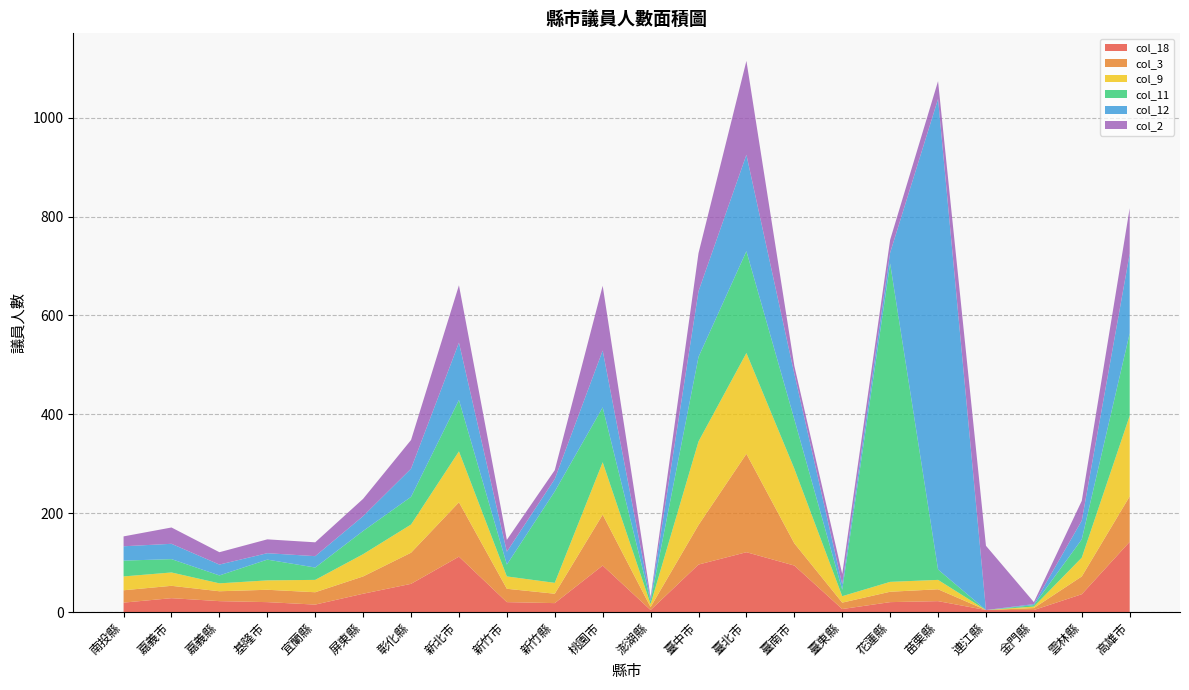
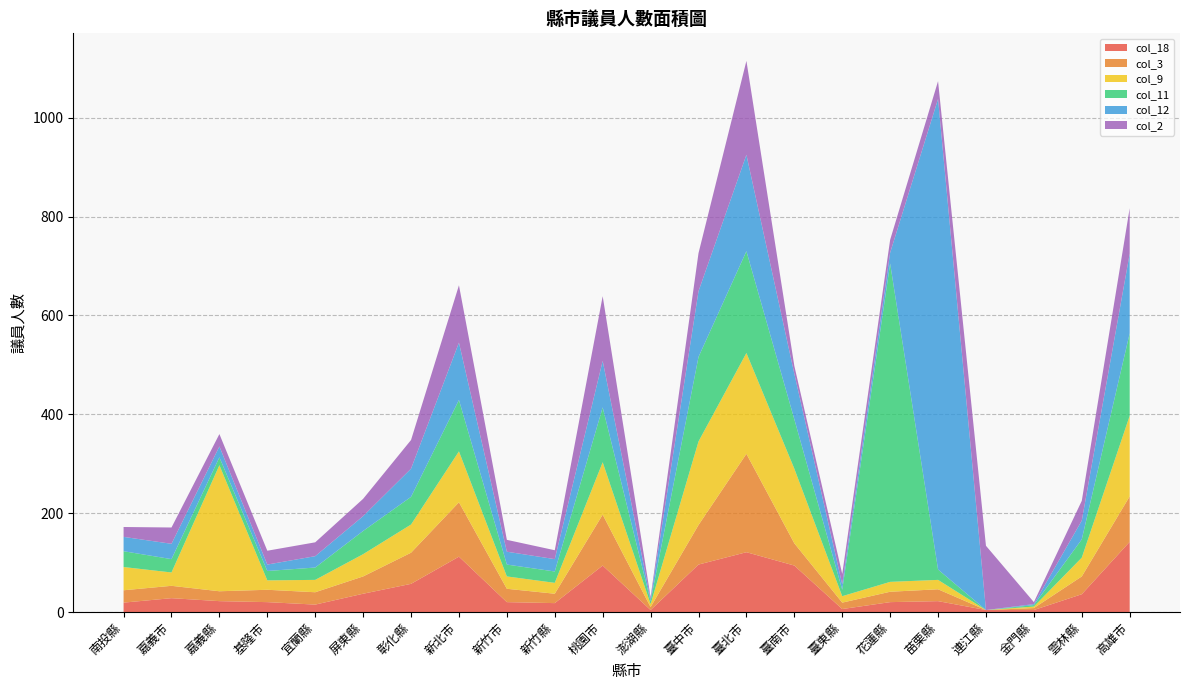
  {
    "col_9": {
-     "南投縣": 30,
+     "南投縣": 50,
      "嘉義市": 30,
-     "嘉義縣": 20,
+     "嘉義縣": 260,
      "基隆市": 20,
      "宜蘭縣": 30,
      "屏東縣": 50,
      "彰化縣": 60,
      "新北市": 100,
      "新竹市": 30,
      "新竹縣": 20,
      "桃園市": 110,
      "澎湖縣": 10,
      "臺中市": 170,
      "臺北市": 200,
      "臺南市": 150,
      "臺東縣": 10,
      "花蓮縣": 20,
      "苗栗縣": 20,
      "雲林縣": 40,
      "高雄市": 160
    },
    "col_11": {
      "南投縣": 30,
      "嘉義市": 30,
      "嘉義縣": 20,
-     "基隆市": 40,
+     "基隆市": 20,
      "宜蘭縣": 30,
      "屏東縣": 50,
      "彰化縣": 60,
      "新北市": 100,
      "新竹市": 20,
-     "新竹縣": 190,
+     "新竹縣": 20,
      "桃園市": 110,
      "臺中市": 170,
      "臺北市": 210,
      "臺南市": 100,
      "臺東縣": 10,
      "花蓮縣": 640,
      "苗栗縣": 20,
      "雲林縣": 40,
      "高雄市": 170
    },
    "col_12": {
      "南投縣": 30,
      "嘉義市": 30,
      "嘉義縣": 20,
      "基隆市": 10,
      "宜蘭縣": 20,
      "屏東縣": 30,
      "彰化縣": 60,
      "新北市": 120,
      "新竹市": 30,
      "新竹縣": 30,
-     "桃園市": 120,
+     "桃園市": 90,
      "臺中市": 130,
      "臺北市": 200,
      "臺南市": 90,
      "臺東縣": 10,
      "花蓮縣": 20,
      "苗栗縣": 950,
      "雲林縣": 40,
      "高雄市": 160
    },
    "col_2": {
      "南投縣": 20,
      "嘉義市": 30,
      "嘉義縣": 30,
      "基隆市": 30,
      "宜蘭縣": 30,
      "屏東縣": 40,
      "彰化縣": 60,
      "新北市": 120,
      "新竹市": 20,
      "新竹縣": 20,
      "桃園市": 130,
      "臺中市": 80,
      "臺北市": 190,
      "臺南市": 20,
      "臺東縣": 20,
      "花蓮縣": 30,
      "苗栗縣": 40,
      "連江縣": 130,
      "雲林縣": 40,
      "高雄市": 90
    }
  }
